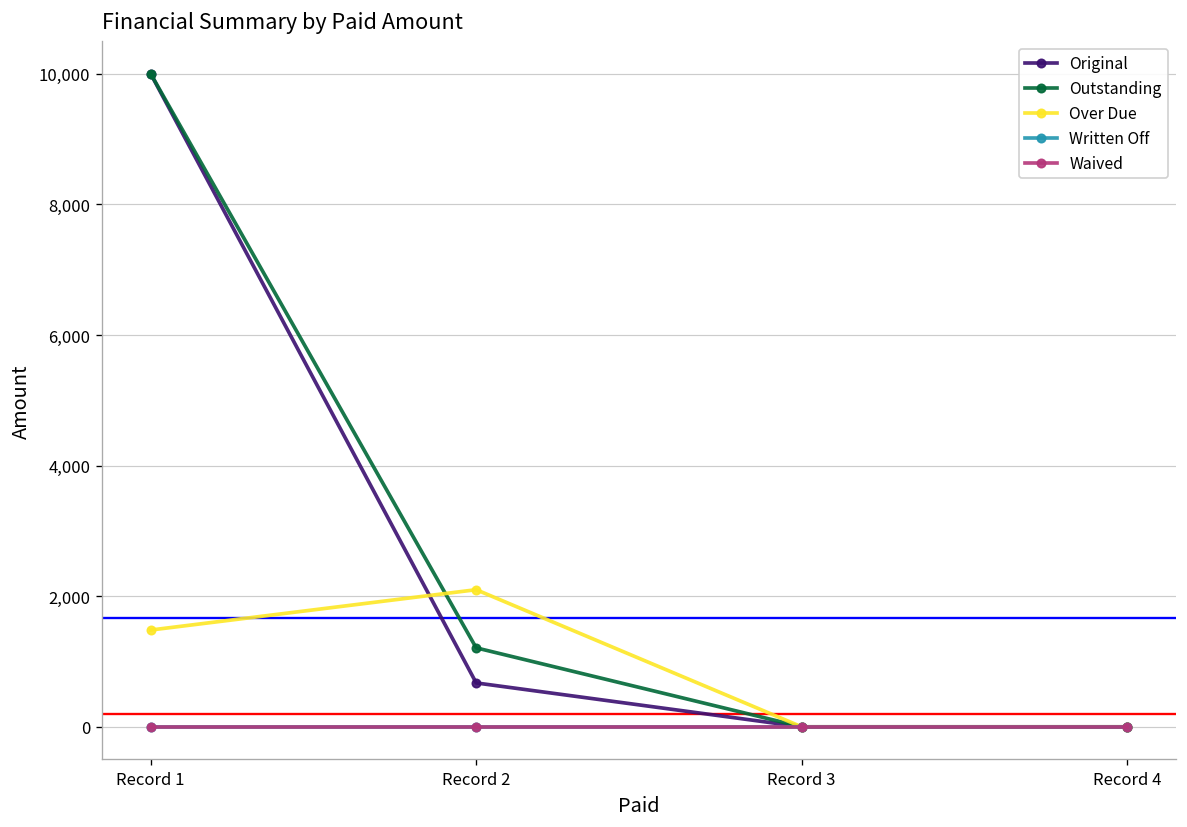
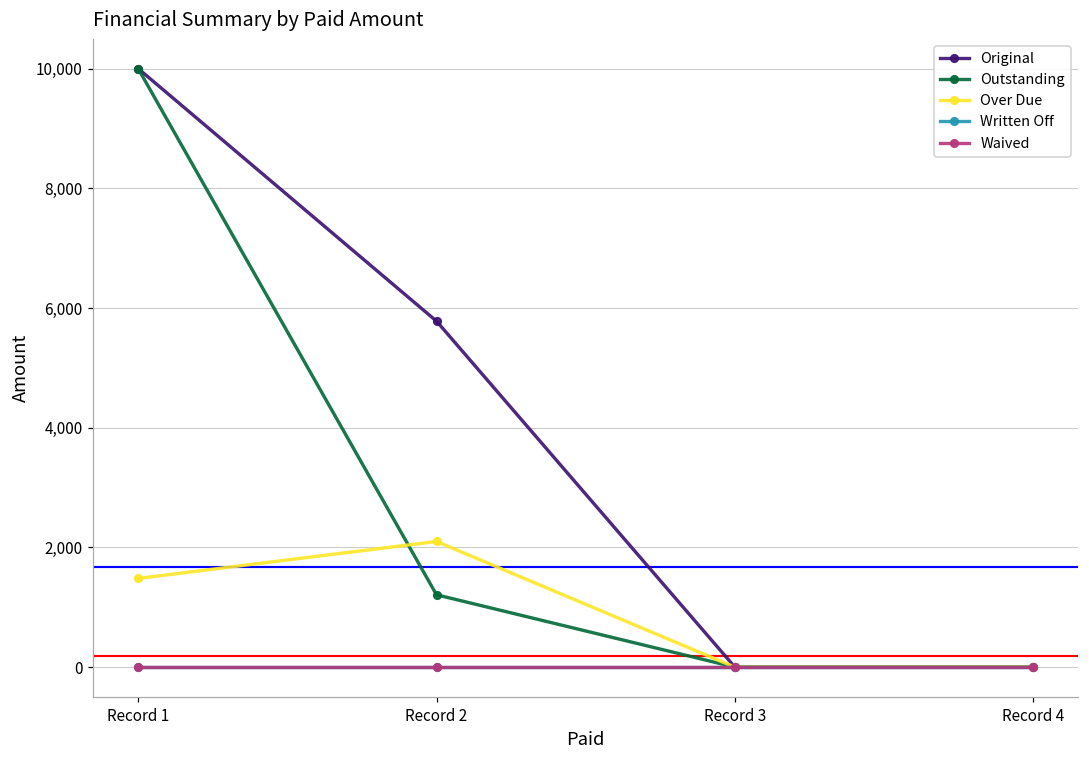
  {
    "Original": {
-     "Record 2": "700"
+     "Record 2": "5,800"
    },
    "Outstanding": {
      "Record 2": "1,200"
    },
    "Over Due": {
      "Record 1": "1,500",
      "Record 2": "2,100"
    },
    "Waived": {
      "Record 1": "0",
      "Record 2": "0"
    }
  }
